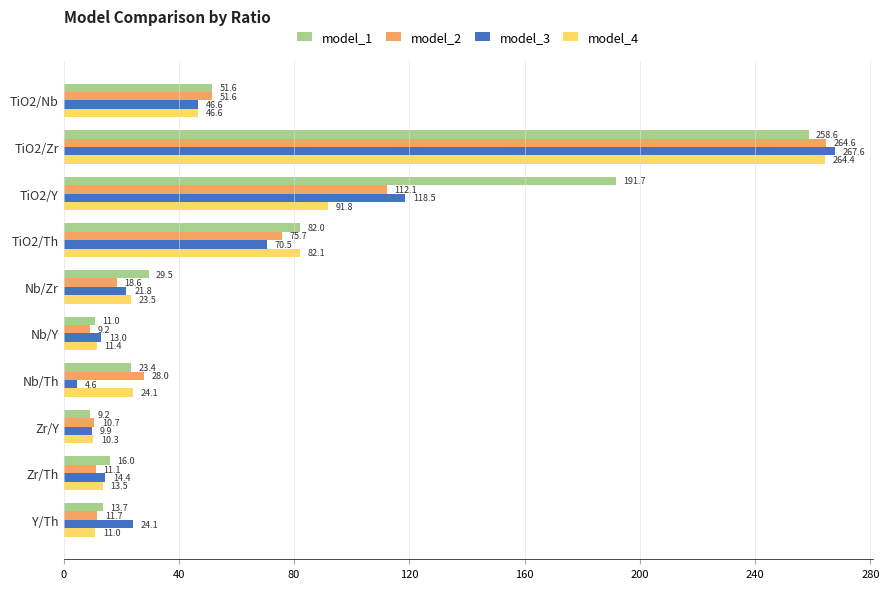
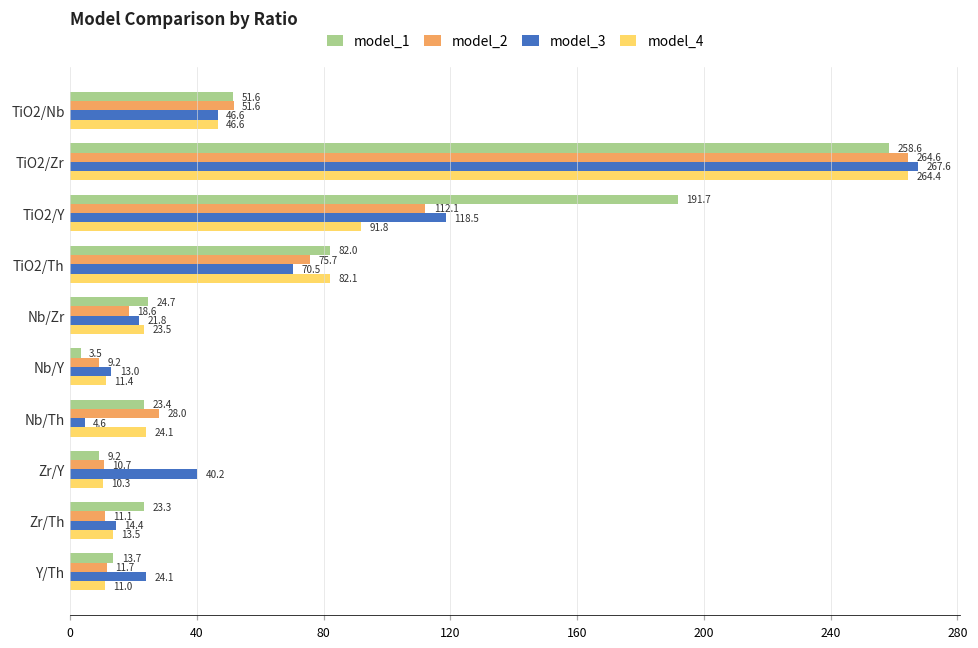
  {
    "model_1": {
      "TiO2/Nb": 51.6,
      "TiO2/Zr": 258.6,
      "TiO2/Y": 191.7,
      "TiO2/Th": 82.0,
-     "Nb/Zr": 29.5,
-     "Nb/Y": 11.0,
+     "Nb/Zr": 24.7,
+     "Nb/Y": 3.5,
      "Nb/Th": 23.4,
      "Zr/Y": 9.2,
-     "Zr/Th": 16.0,
+     "Zr/Th": 23.3,
      "Y/Th": 13.7
    },
    "model_3": {
      "TiO2/Nb": 46.6,
      "TiO2/Zr": 267.6,
      "TiO2/Y": 118.5,
      "TiO2/Th": 70.5,
      "Nb/Zr": 21.8,
      "Nb/Y": 13.0,
      "Nb/Th": 4.6,
-     "Zr/Y": 9.9,
+     "Zr/Y": 40.2,
      "Zr/Th": 14.4,
      "Y/Th": 24.1
    }
  }
